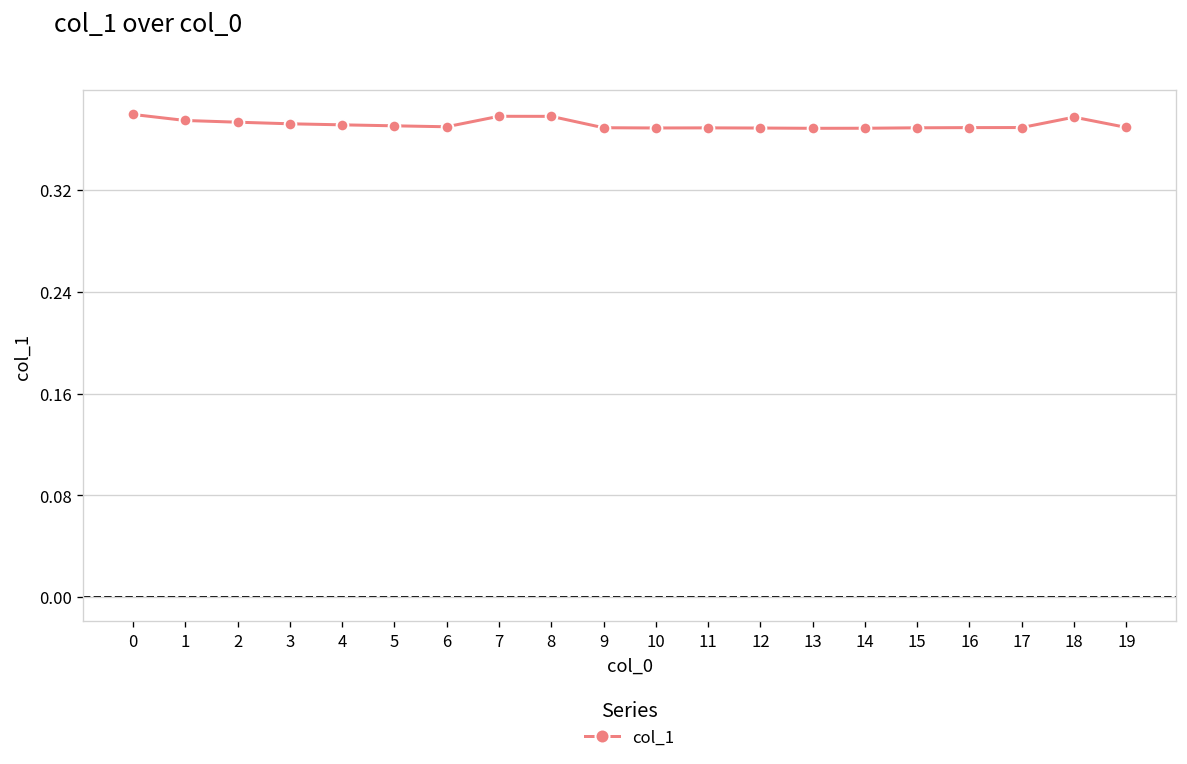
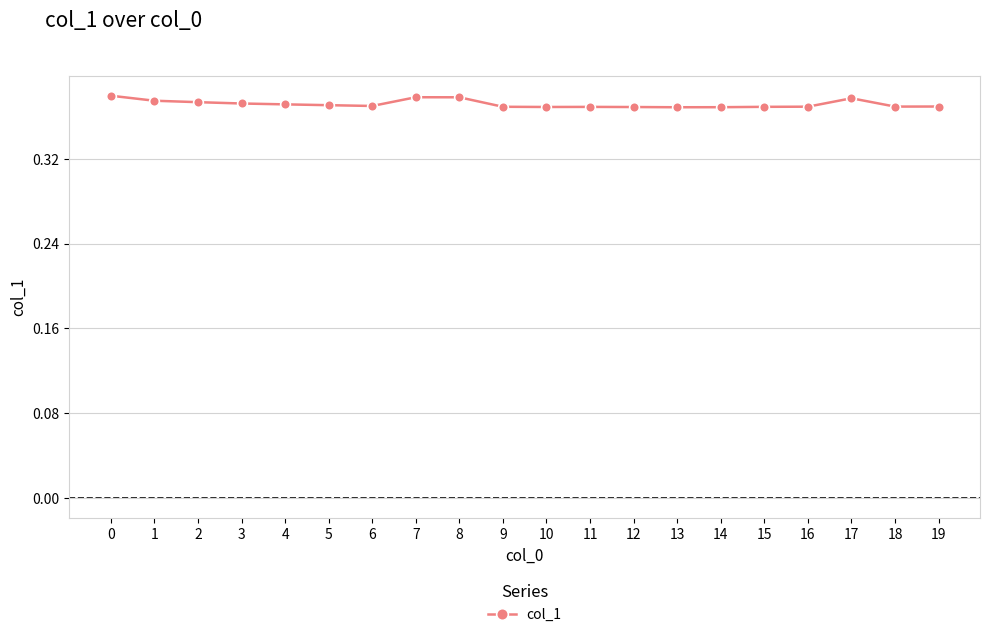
  {
    "0": 0.380,
    "1": 0.375,
    "2": 0.373,
    "3": 0.372,
    "4": 0.371,
    "5": 0.371,
    "6": 0.370,
    "7": 0.378,
    "8": 0.378,
    "9": 0.369,
    "10": 0.369,
    "11": 0.369,
    "12": 0.369,
    "13": 0.369,
    "14": 0.369,
    "15": 0.369,
    "16": 0.369,
-   "17": 0.369,
-   "18": 0.377,
+   "17": 0.377,
+   "18": 0.369,
    "19": 0.369
  }
